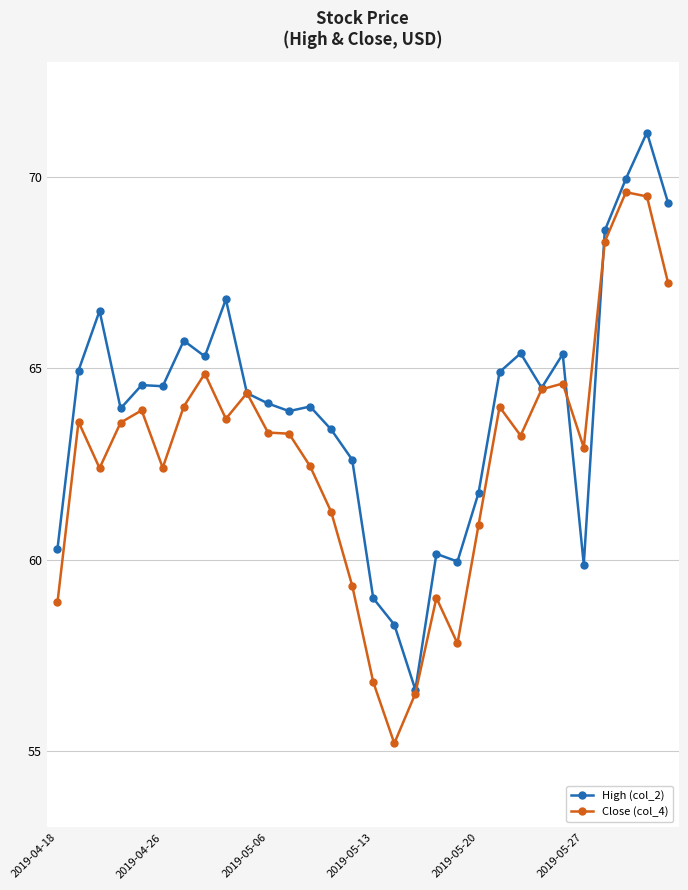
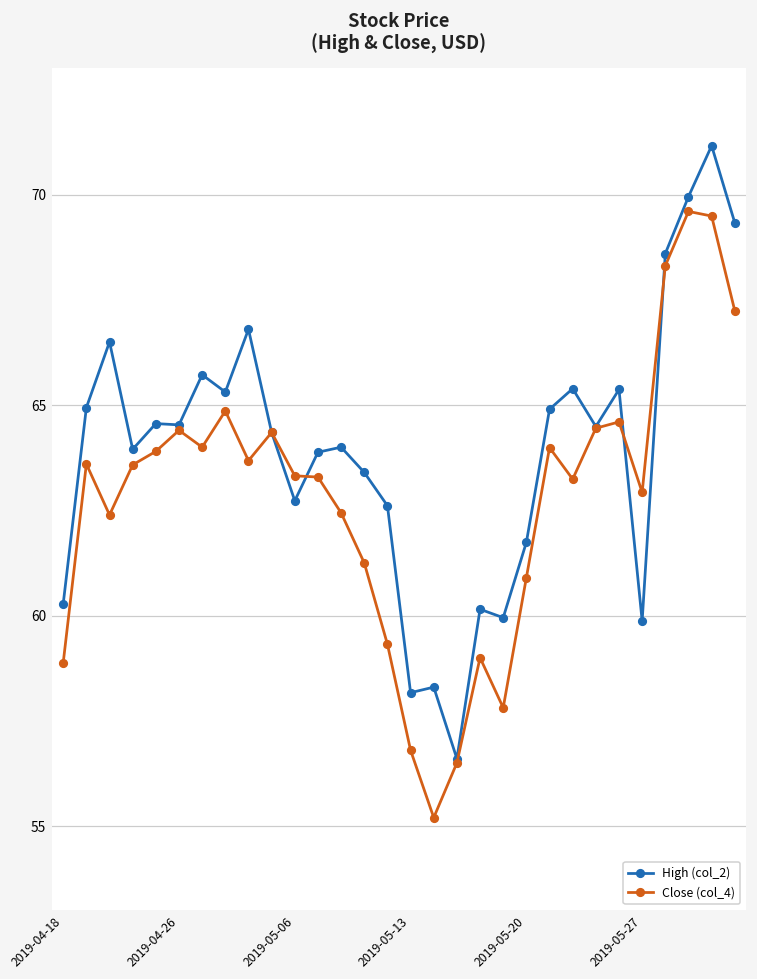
  {
    "High (col_2)": {
      "2019-04-18": 60.3,
      "2019-04-26": 64.5,
-     "2019-05-06": 64.1,
-     "2019-05-13": 59.0,
+     "2019-05-06": 62.7,
+     "2019-05-13": 58.2,
      "2019-05-20": 61.7,
      "2019-05-27": 59.9
    },
    "Close (col_4)": {
      "2019-04-18": 58.9,
-     "2019-04-26": 62.4,
+     "2019-04-26": 64.4,
      "2019-05-06": 63.3,
      "2019-05-13": 56.8,
      "2019-05-20": 60.9,
      "2019-05-27": 62.9
    }
  }
